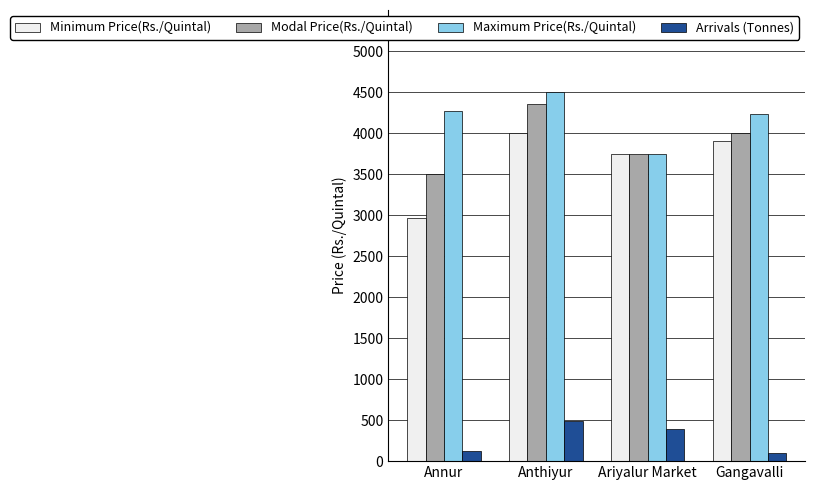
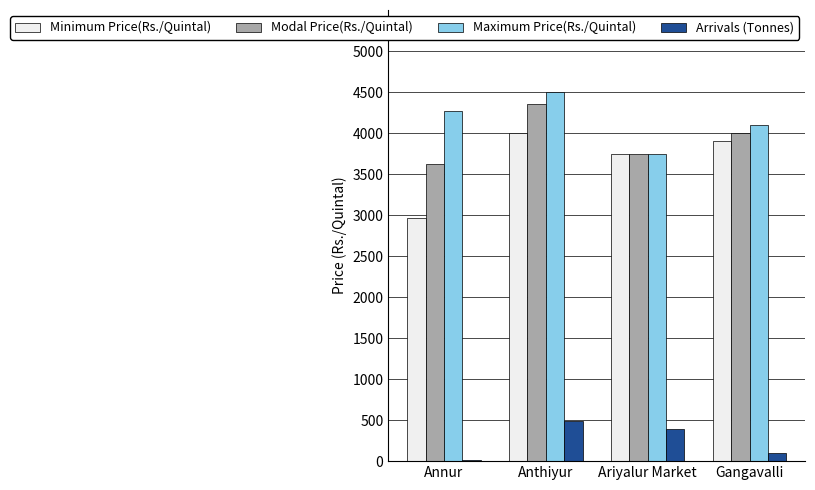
  {
    "Minimum Price(Rs./Quintal)": {
      "Annur": 3000,
      "Anthiyur": 4000,
      "Ariyalur Market": 3800,
      "Gangavalli": 3900
    },
    "Modal Price(Rs./Quintal)": {
-     "Annur": 3500,
+     "Annur": 3600,
      "Anthiyur": 4400,
      "Ariyalur Market": 3800,
      "Gangavalli": 4000
    },
    "Maximum Price(Rs./Quintal)": {
      "Annur": 4300,
      "Anthiyur": 4500,
      "Ariyalur Market": 3800,
-     "Gangavalli": 4200
+     "Gangavalli": 4100
    },
    "Arrivals (Tonnes)": {
-     "Annur": 100,
+     "Annur": 0,
      "Anthiyur": 500,
      "Ariyalur Market": 400,
      "Gangavalli": 100
    }
  }
